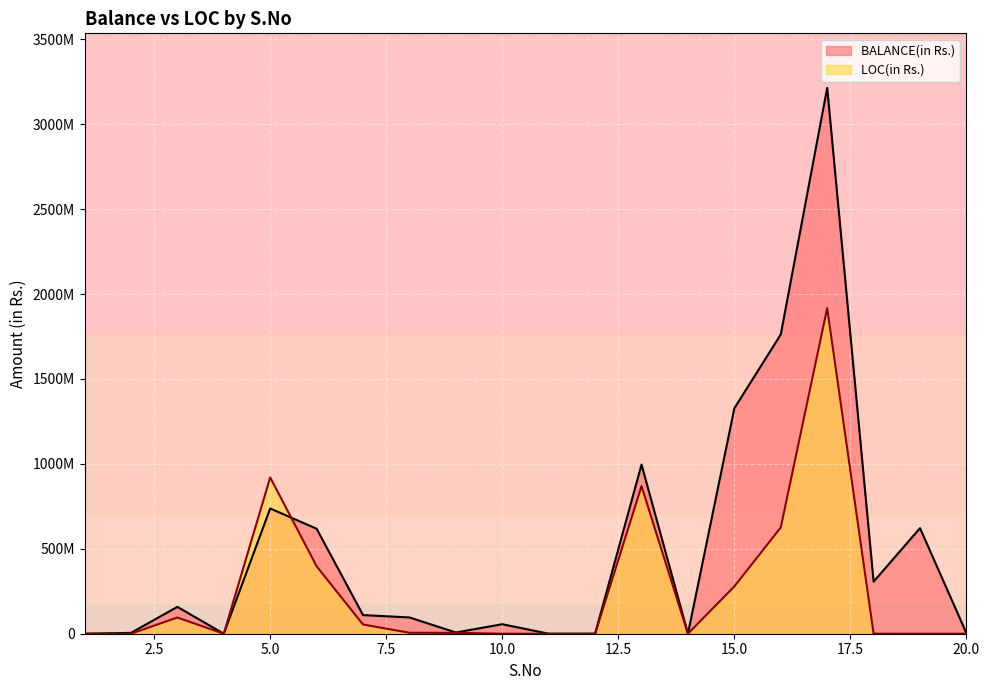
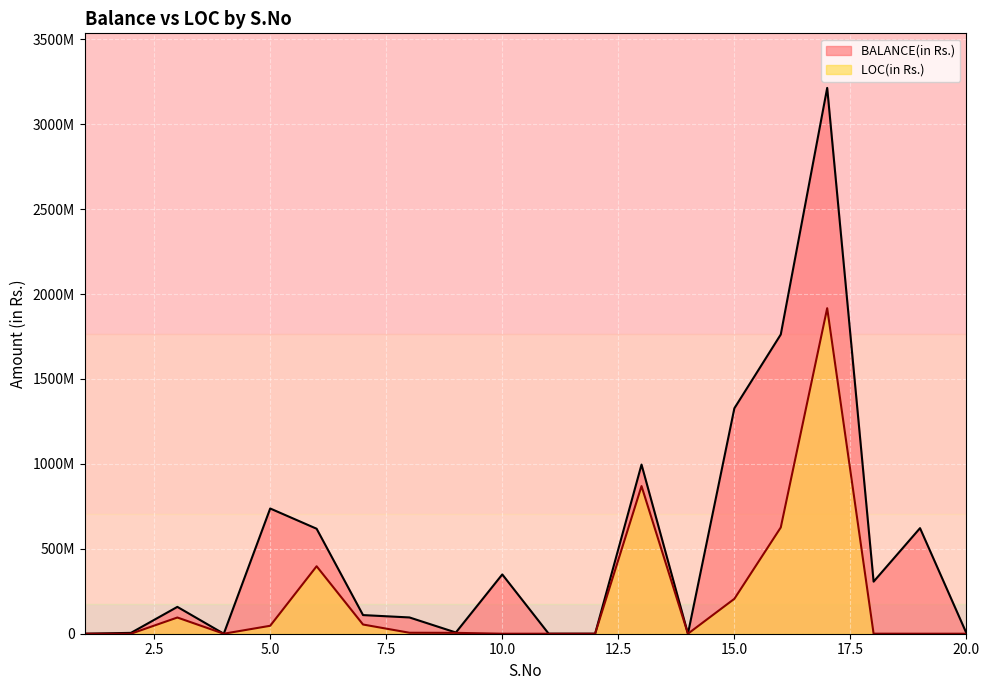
  {
    "BALANCE(in Rs.)": {
      "5.0": 740000000,
-     "10.0": 60000000,
+     "10.0": 350000000,
      "15.0": 1330000000
    },
    "LOC(in Rs.)": {
-     "5.0": 920000000,
+     "5.0": 50000000,
      "10.0": 0,
-     "15.0": 280000000
+     "15.0": 210000000
    }
  }
